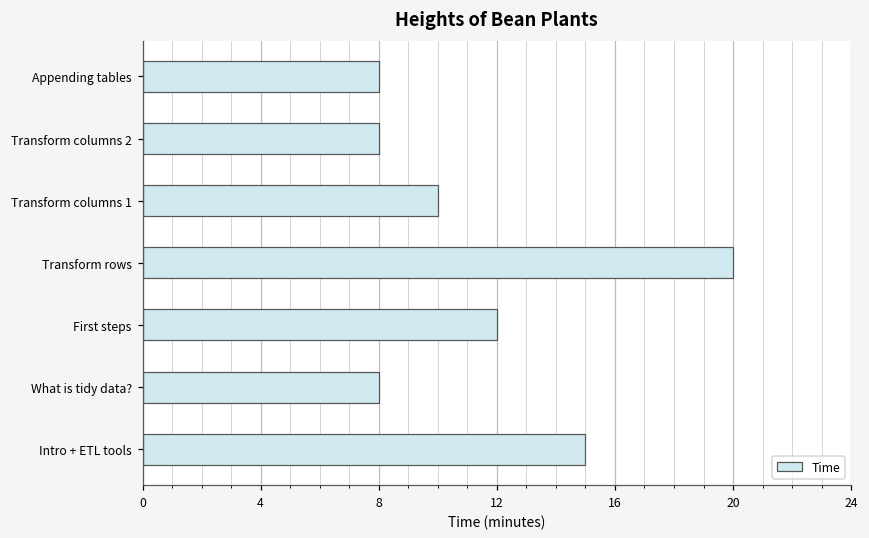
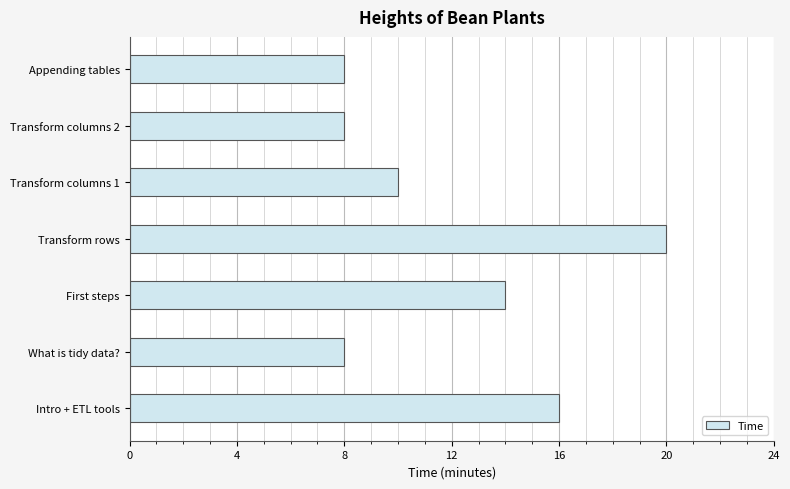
  {
    "Appending tables": 8,
    "Transform columns 2": 8,
    "Transform columns 1": 10,
    "Transform rows": 20,
-   "First steps": 12,
+   "First steps": 14,
    "What is tidy data?": 8,
-   "Intro + ETL tools": 15
+   "Intro + ETL tools": 16
  }
